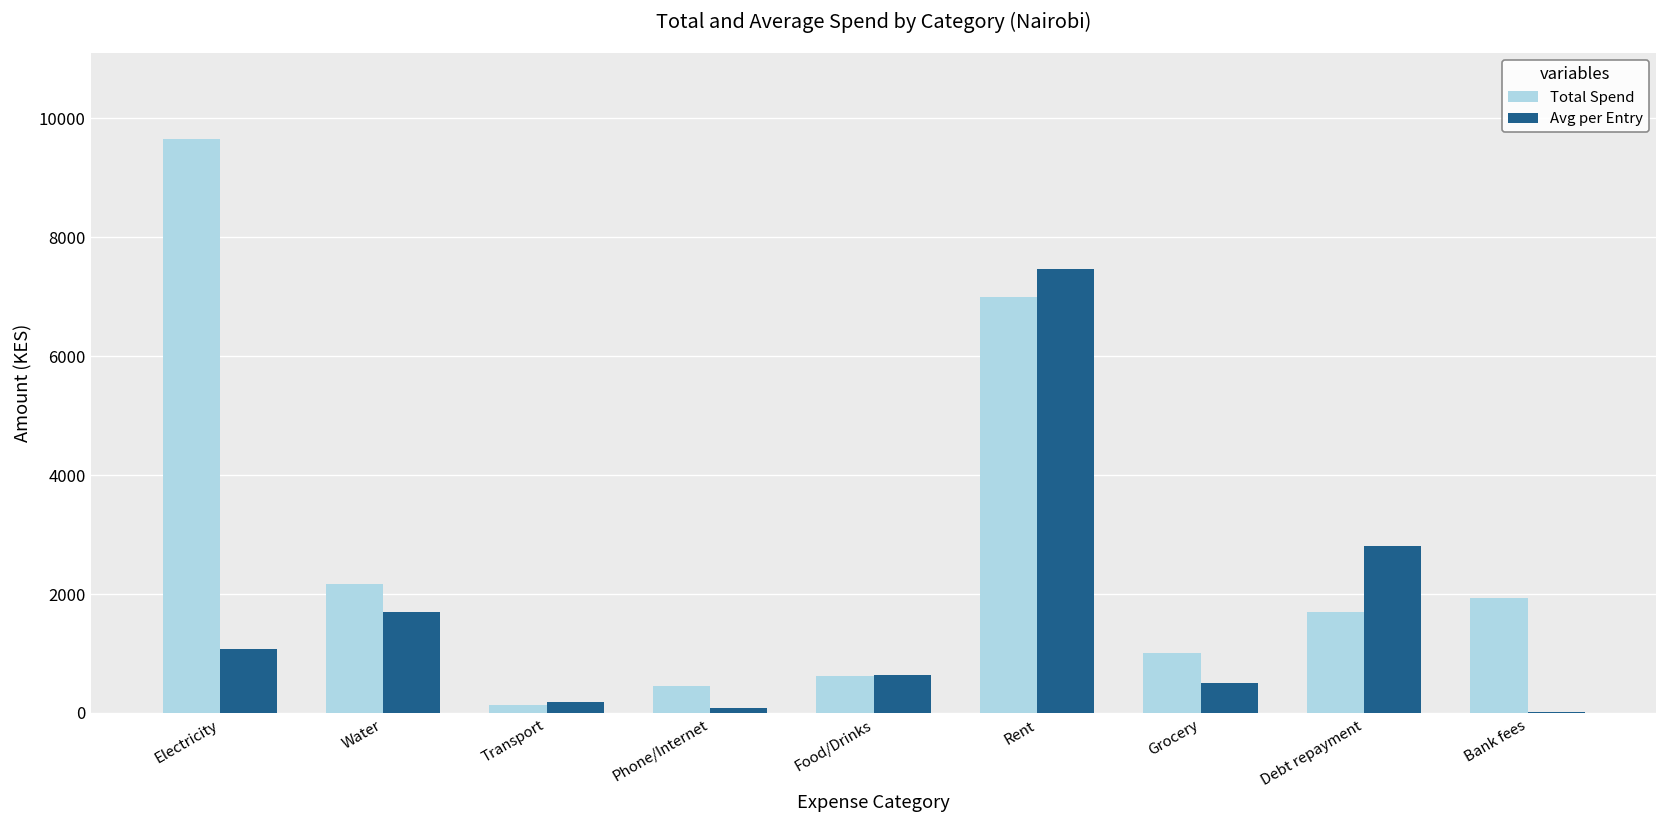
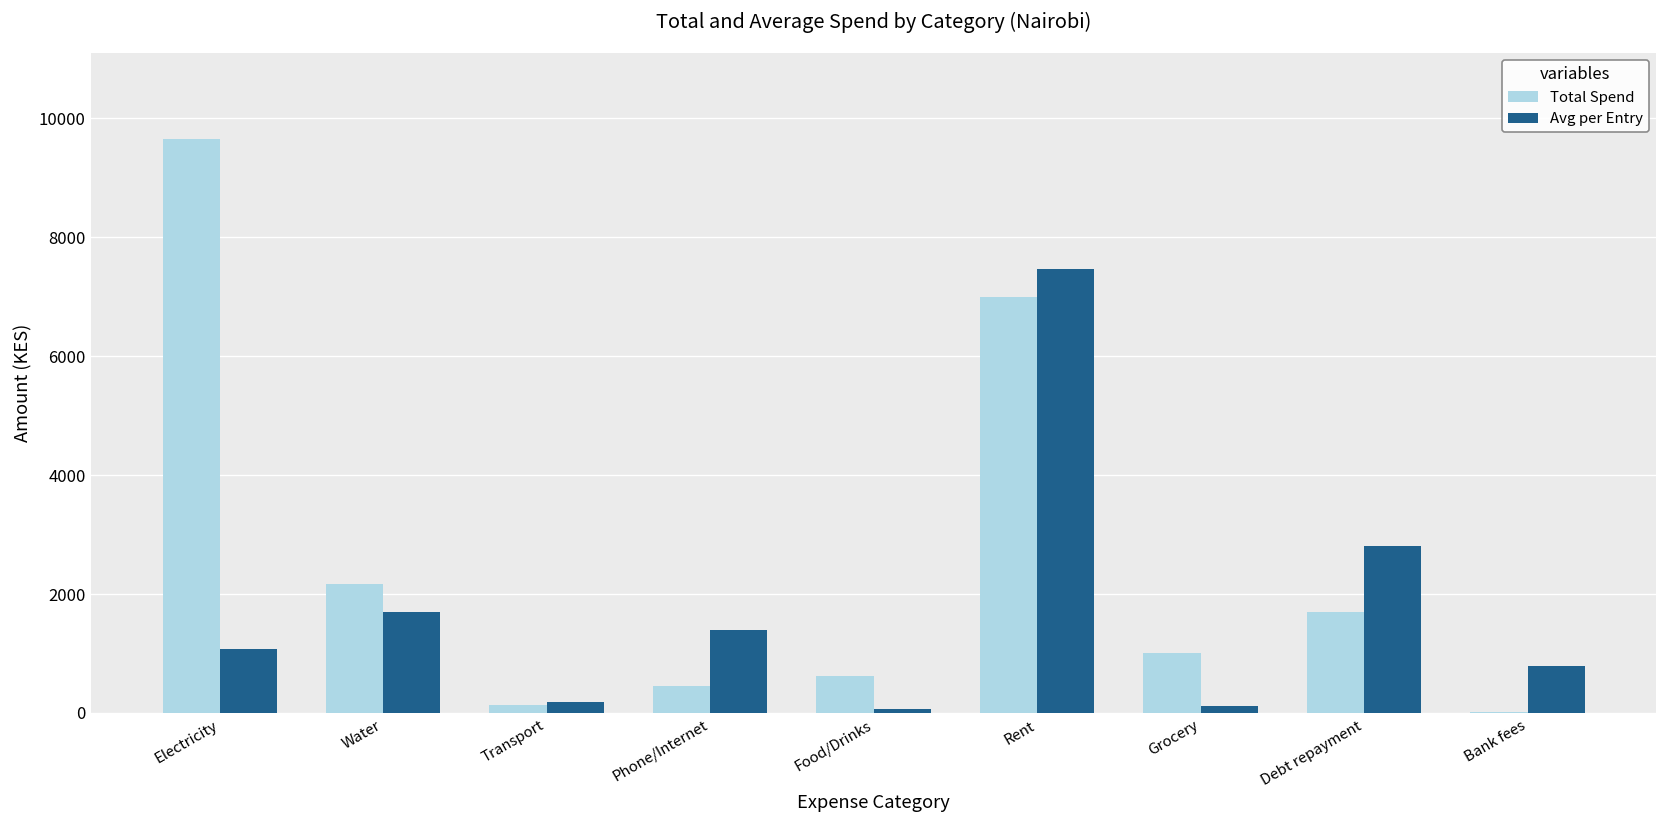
  {
    "Total Spend": {
      "Electricity": 9700,
      "Water": 2200,
      "Transport": 100,
      "Phone/Internet": 500,
      "Food/Drinks": 600,
      "Rent": 7000,
      "Grocery": 1000,
      "Debt repayment": 1700,
-     "Bank fees": 1900
+     "Bank fees": 0
    },
    "Avg per Entry": {
      "Electricity": 1100,
      "Water": 1700,
      "Transport": 200,
-     "Phone/Internet": 100,
-     "Food/Drinks": 600,
+     "Phone/Internet": 1400,
+     "Food/Drinks": 100,
      "Rent": 7500,
-     "Grocery": 500,
+     "Grocery": 100,
      "Debt repayment": 2800,
-     "Bank fees": 0
+     "Bank fees": 800
    }
  }
